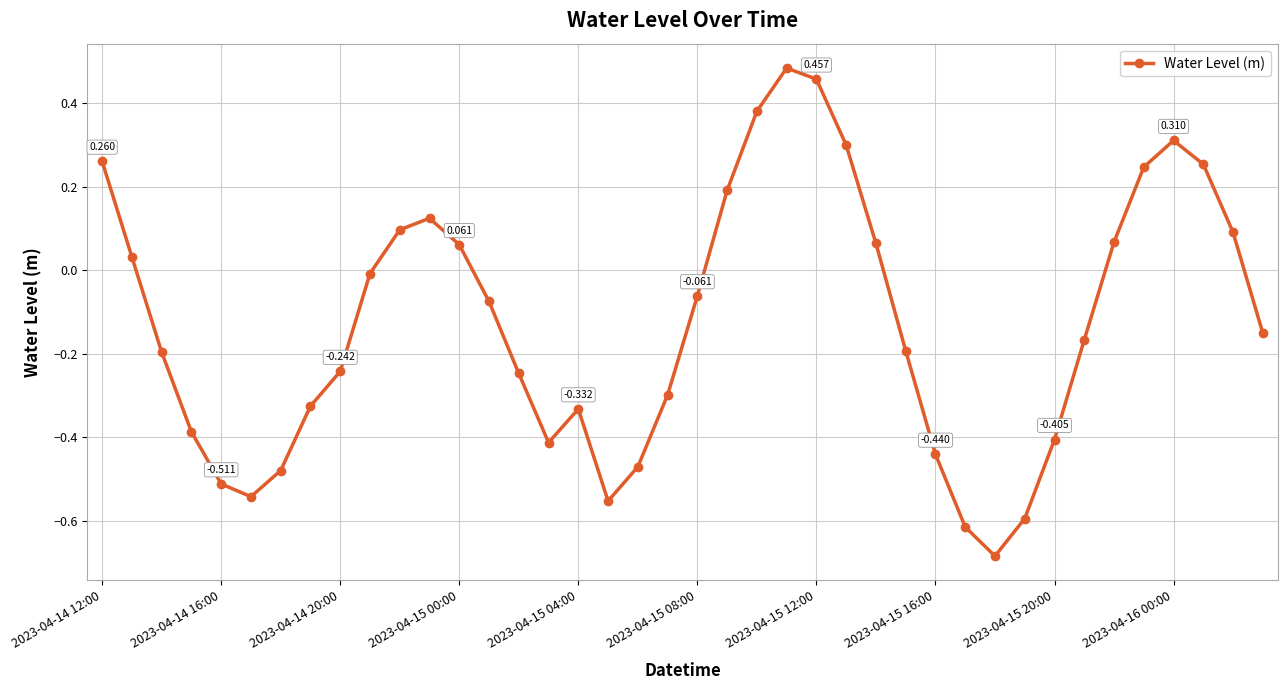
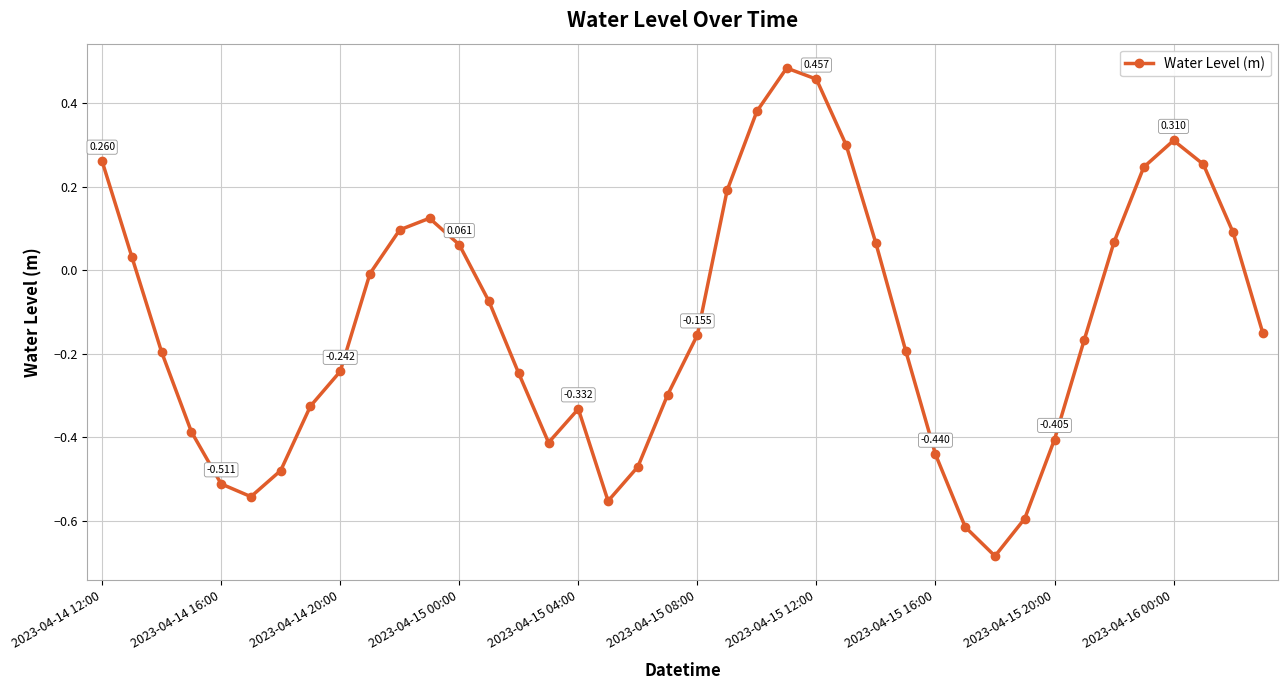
  {
-   "2023-04-15 08:00": -0.061
+   "2023-04-15 08:00": -0.155
  }
